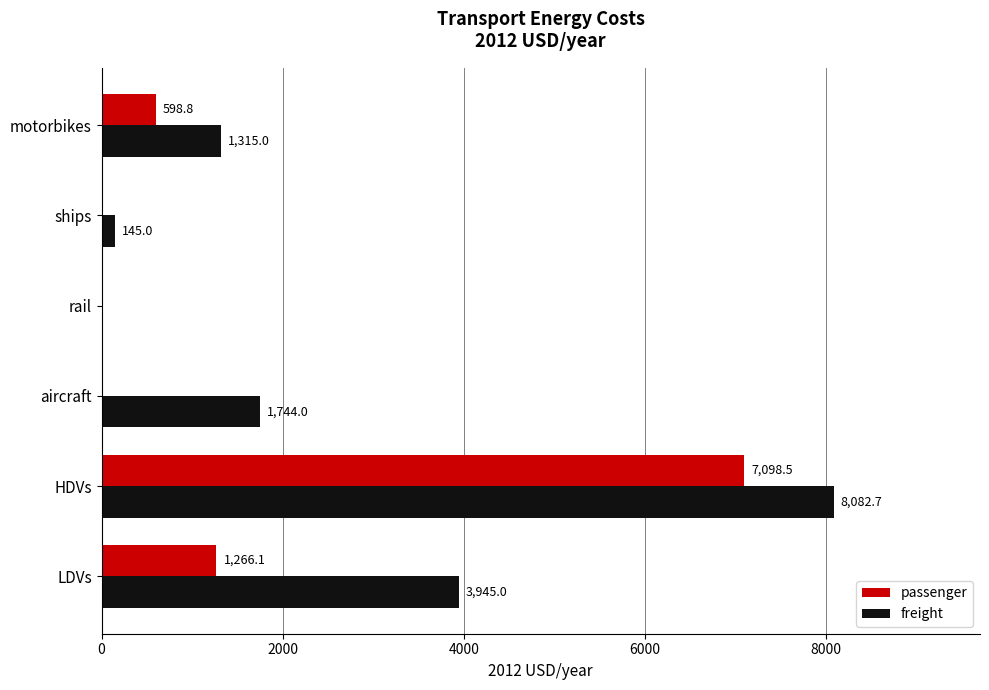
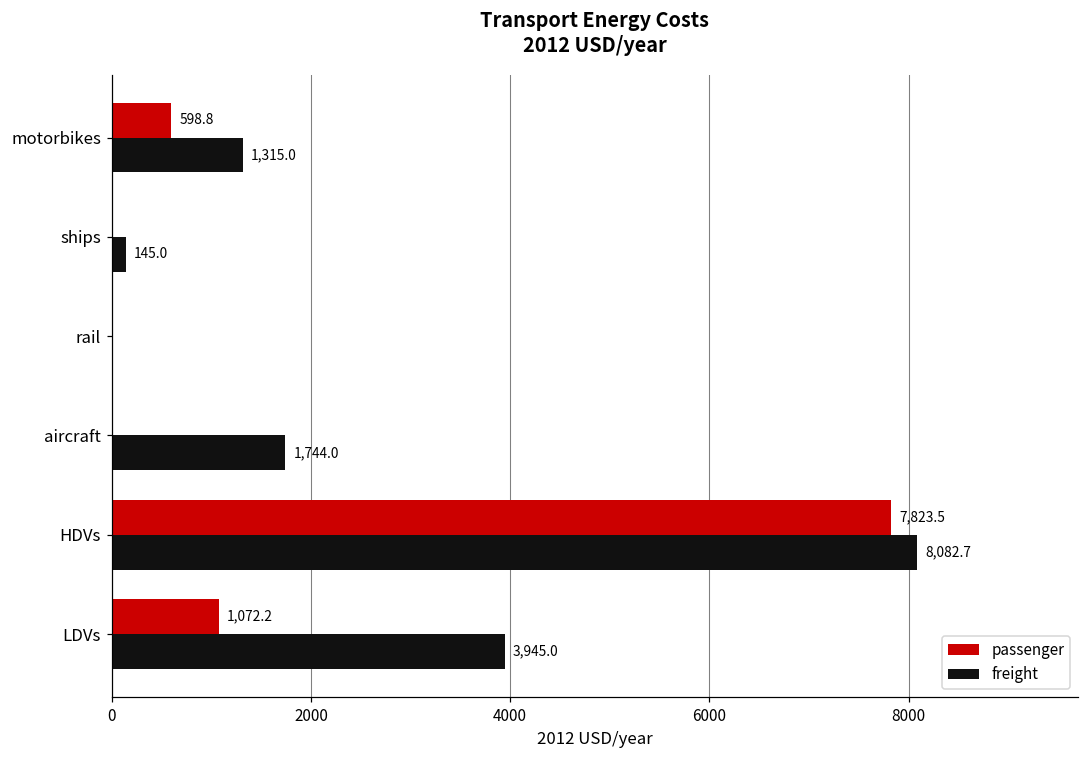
  {
    "passenger": {
      "motorbikes": "598.8",
-     "HDVs": "7,098.5",
-     "LDVs": "1,266.1"
+     "HDVs": "7,823.5",
+     "LDVs": "1,072.2"
    },
    "freight": {
      "motorbikes": "1,315.0",
      "ships": "145.0",
      "aircraft": "1,744.0",
      "HDVs": "8,082.7",
      "LDVs": "3,945.0"
    }
  }
